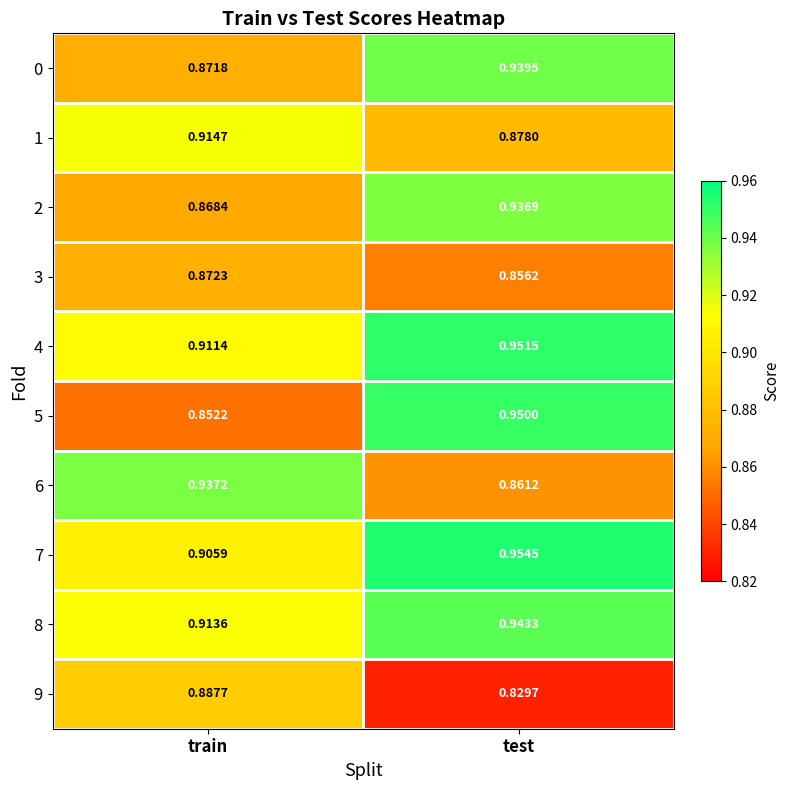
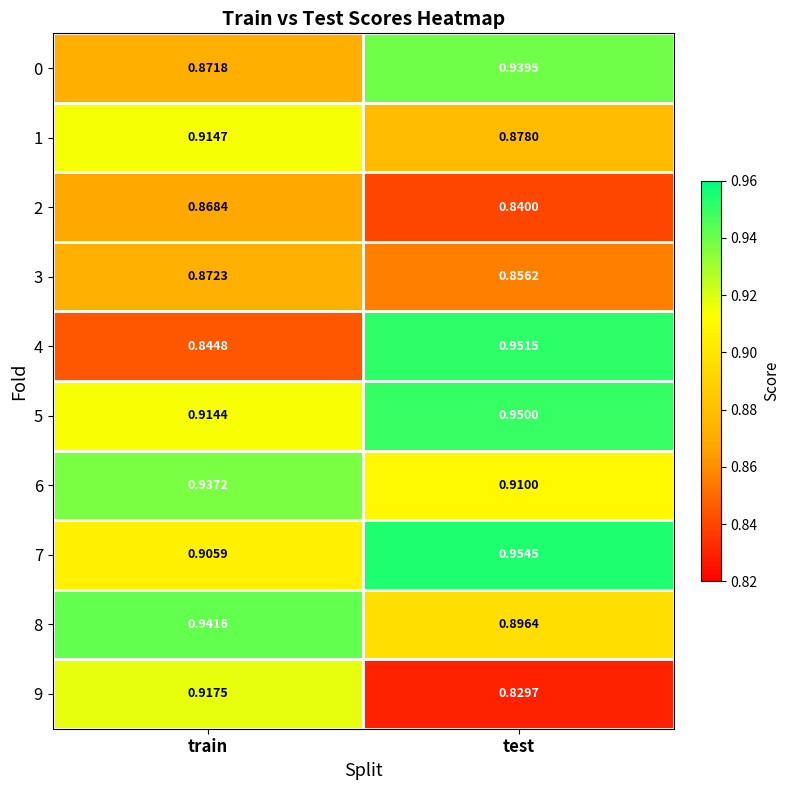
  {
    "0": {
      "train": 0.8718,
      "test": 0.9395
    },
    "1": {
      "train": 0.9147,
      "test": 0.8780
    },
    "2": {
      "train": 0.8684,
-     "test": 0.9369
+     "test": 0.8400
    },
    "3": {
      "train": 0.8723,
      "test": 0.8562
    },
    "4": {
-     "train": 0.9114,
+     "train": 0.8448,
      "test": 0.9515
    },
    "5": {
-     "train": 0.8522,
+     "train": 0.9144,
      "test": 0.9500
    },
    "6": {
      "train": 0.9372,
-     "test": 0.8612
+     "test": 0.9100
    },
    "7": {
      "train": 0.9059,
      "test": 0.9545
    },
    "8": {
-     "train": 0.9136,
-     "test": 0.9433
+     "train": 0.9416,
+     "test": 0.8964
    },
    "9": {
-     "train": 0.8877,
+     "train": 0.9175,
      "test": 0.8297
    }
  }
